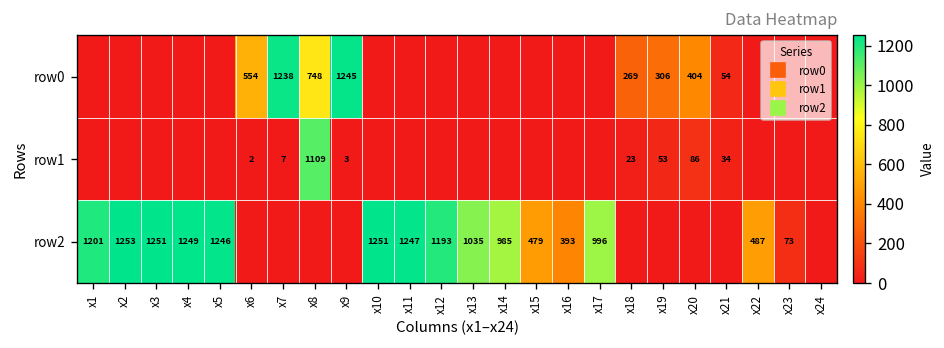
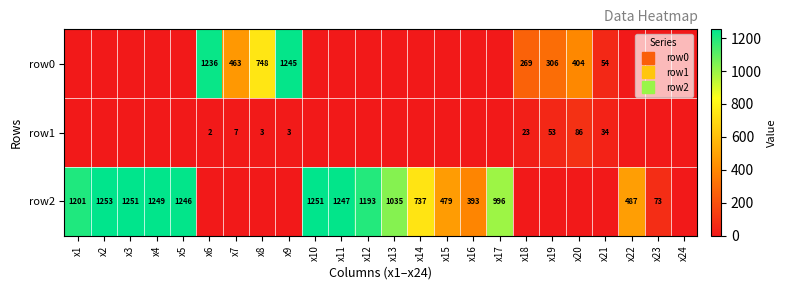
  {
    "row0": {
-     "x6": 554,
-     "x7": 1238,
+     "x6": 1236,
+     "x7": 463,
      "x8": 748,
      "x9": 1245,
      "x18": 269,
      "x19": 306,
      "x20": 404,
      "x21": 54
    },
    "row1": {
      "x6": 2,
      "x7": 7,
-     "x8": 1109,
+     "x8": 3,
      "x9": 3,
      "x18": 23,
      "x19": 53,
      "x20": 86,
      "x21": 34
    },
    "row2": {
      "x1": 1201,
      "x2": 1253,
      "x3": 1251,
      "x4": 1249,
      "x5": 1246,
      "x10": 1251,
      "x11": 1247,
      "x12": 1193,
      "x13": 1035,
-     "x14": 985,
+     "x14": 737,
      "x15": 479,
      "x16": 393,
      "x17": 996,
      "x22": 487,
      "x23": 73
    }
  }
